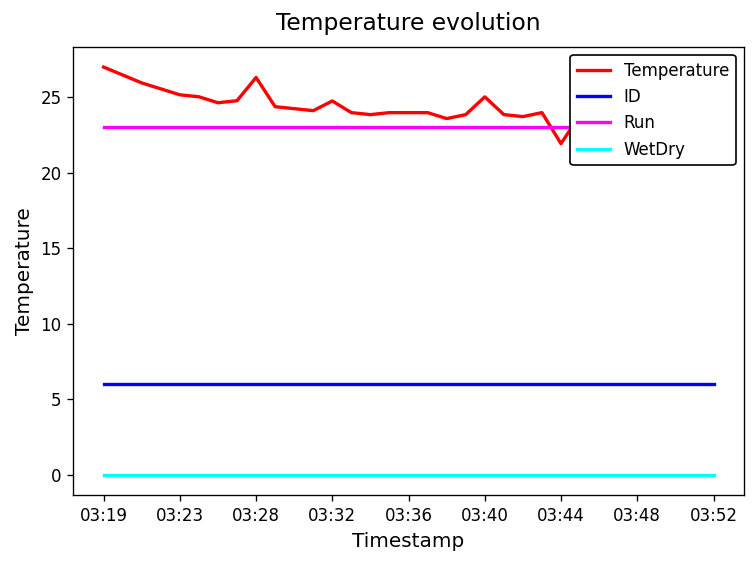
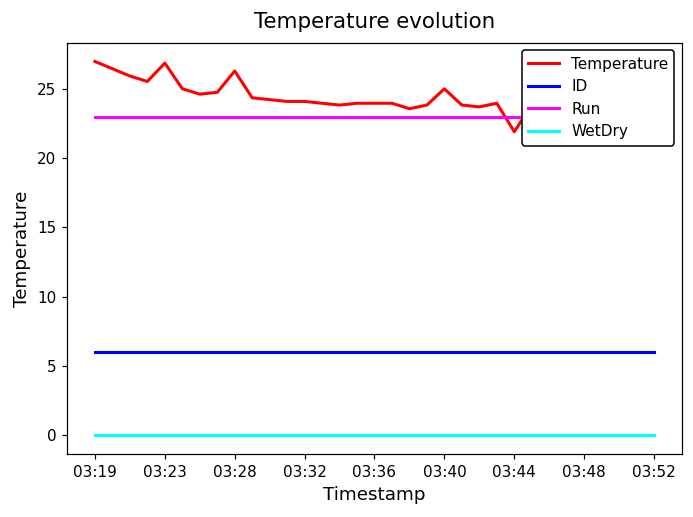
  {
    "Temperature": {
      "03:19": 27.0,
-     "03:23": 25.1,
+     "03:23": 26.9,
      "03:28": 26.3,
-     "03:32": 24.7,
+     "03:32": 24.1,
      "03:36": 24.0,
      "03:40": 25.0,
      "03:44": 21.9
    },
    "ID": {
      "03:19": 6.0,
      "03:23": 6.0,
      "03:28": 6.0,
      "03:32": 6.0,
      "03:36": 6.0,
      "03:40": 6.0,
      "03:44": 6.0,
      "03:48": 6.0,
      "03:52": 6.0
    },
    "Run": {
      "03:19": 23.0,
      "03:23": 23.0,
      "03:28": 23.0,
      "03:32": 23.0,
      "03:36": 23.0,
      "03:40": 23.0,
      "03:44": 23.0
    },
    "WetDry": {
      "03:19": 0.0,
      "03:23": 0.0,
      "03:28": 0.0,
      "03:32": 0.0,
      "03:36": 0.0,
      "03:40": 0.0,
      "03:44": 0.0,
      "03:48": 0.0,
      "03:52": 0.0
    }
  }
